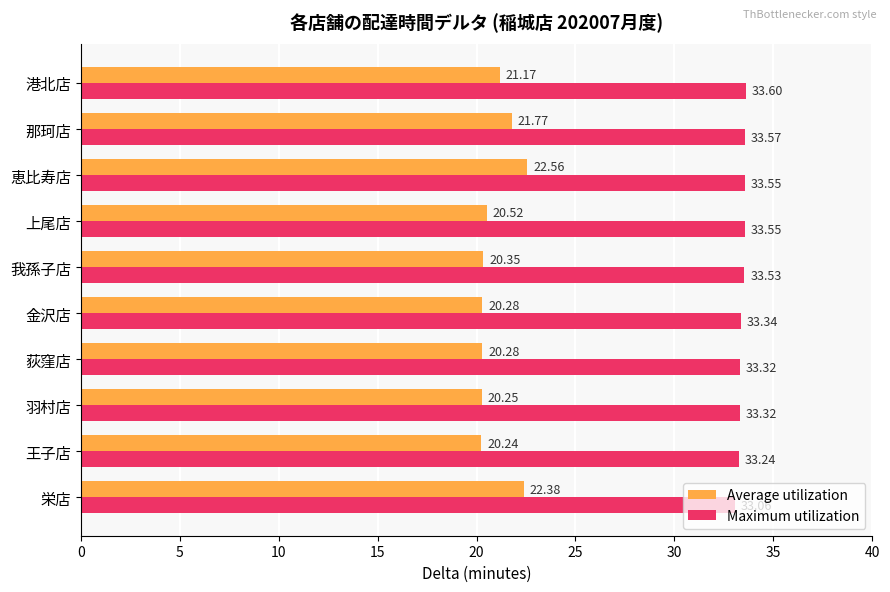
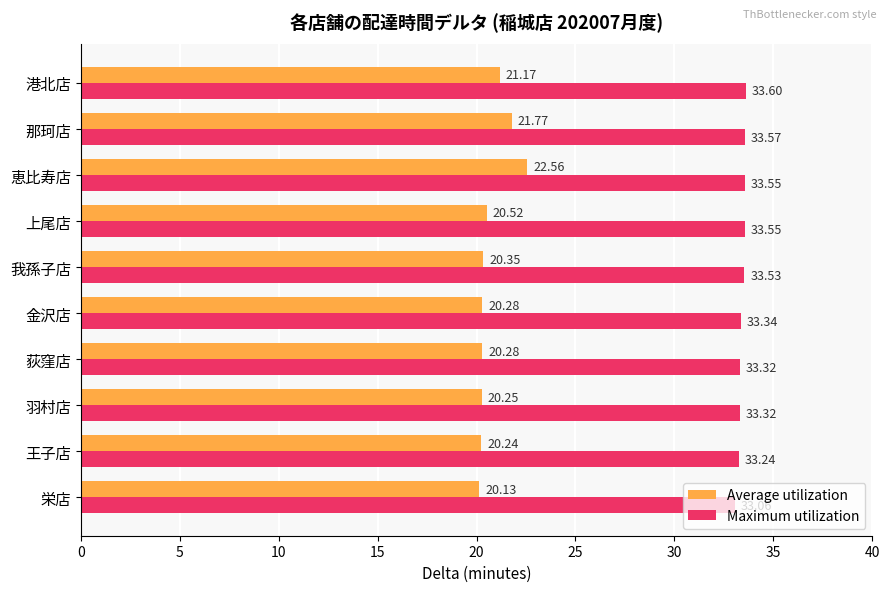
  {
    "Average utilization": {
      "港北店": 21.17,
      "那珂店": 21.77,
      "恵比寿店": 22.56,
      "上尾店": 20.52,
      "我孫子店": 20.35,
      "金沢店": 20.28,
      "荻窪店": 20.28,
      "羽村店": 20.25,
      "王子店": 20.24,
-     "栄店": 22.38
+     "栄店": 20.13
    },
    "Maximum utilization": {
      "港北店": 33.60,
      "那珂店": 33.57,
      "恵比寿店": 33.55,
      "上尾店": 33.55,
      "我孫子店": 33.53,
      "金沢店": 33.34,
      "荻窪店": 33.32,
      "羽村店": 33.32,
      "王子店": 33.24
    }
  }
